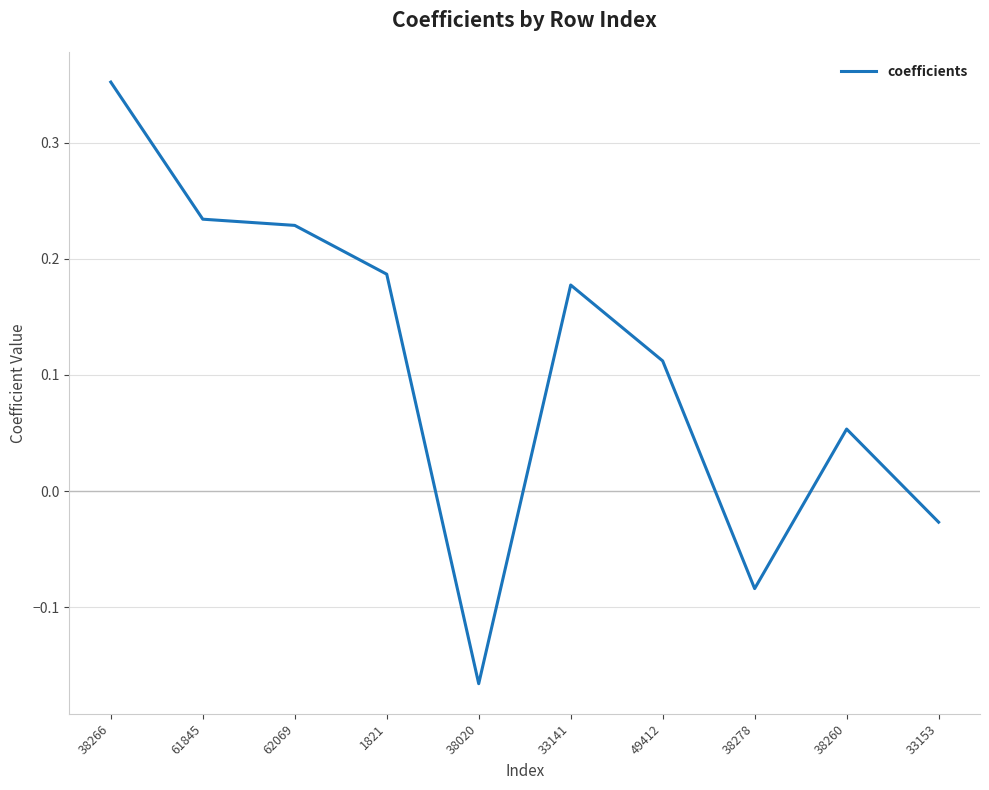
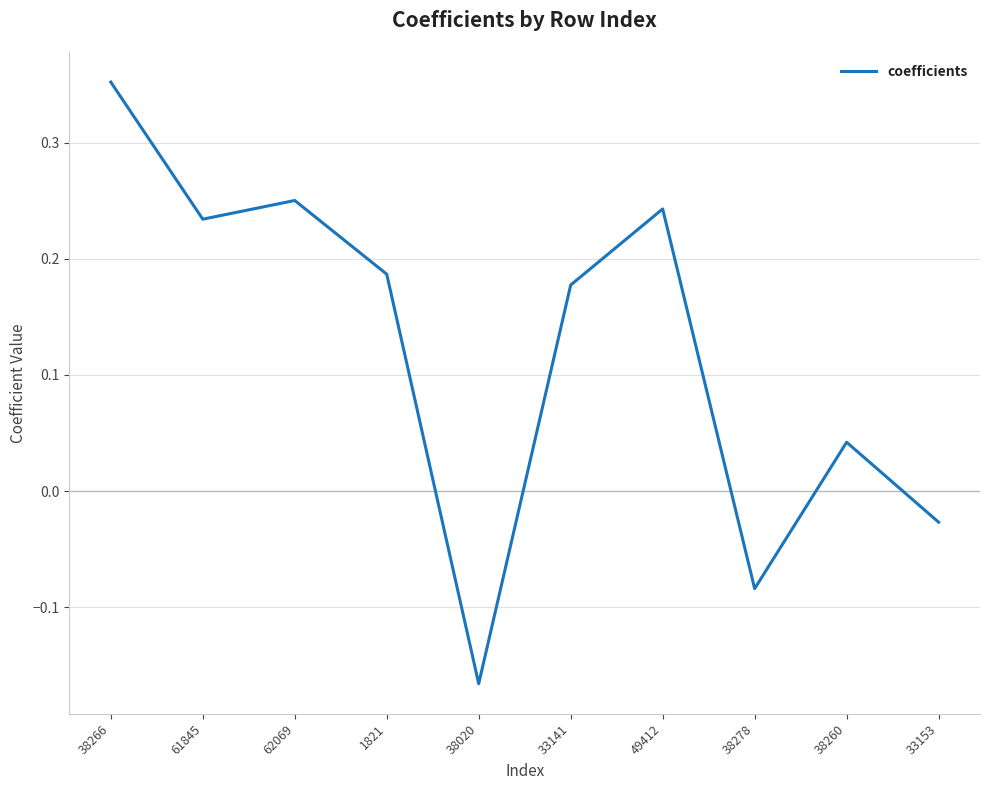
  {
    "38266": 0.352,
    "61845": 0.234,
-   "62069": 0.229,
+   "62069": 0.250,
    "1821": 0.187,
    "38020": -0.166,
    "33141": 0.177,
-   "49412": 0.112,
+   "49412": 0.243,
    "38278": -0.084,
-   "38260": 0.053,
+   "38260": 0.042,
    "33153": -0.027
  }
